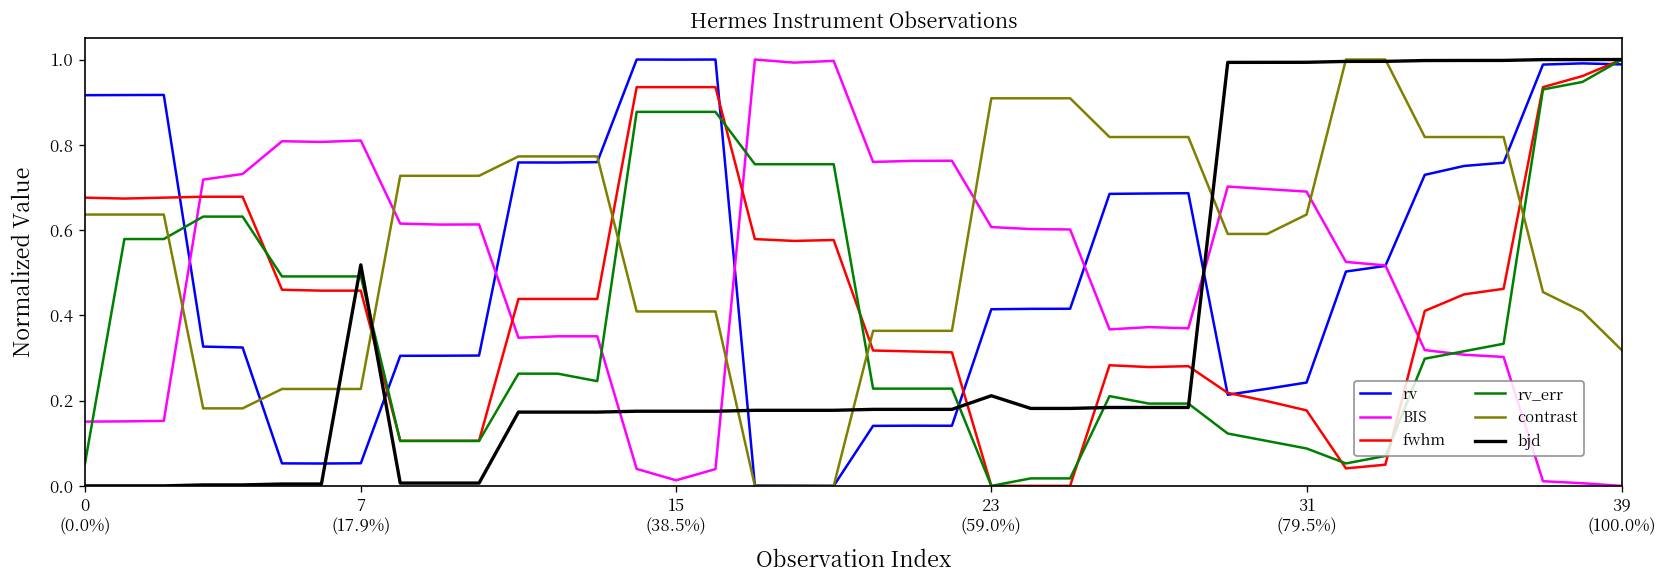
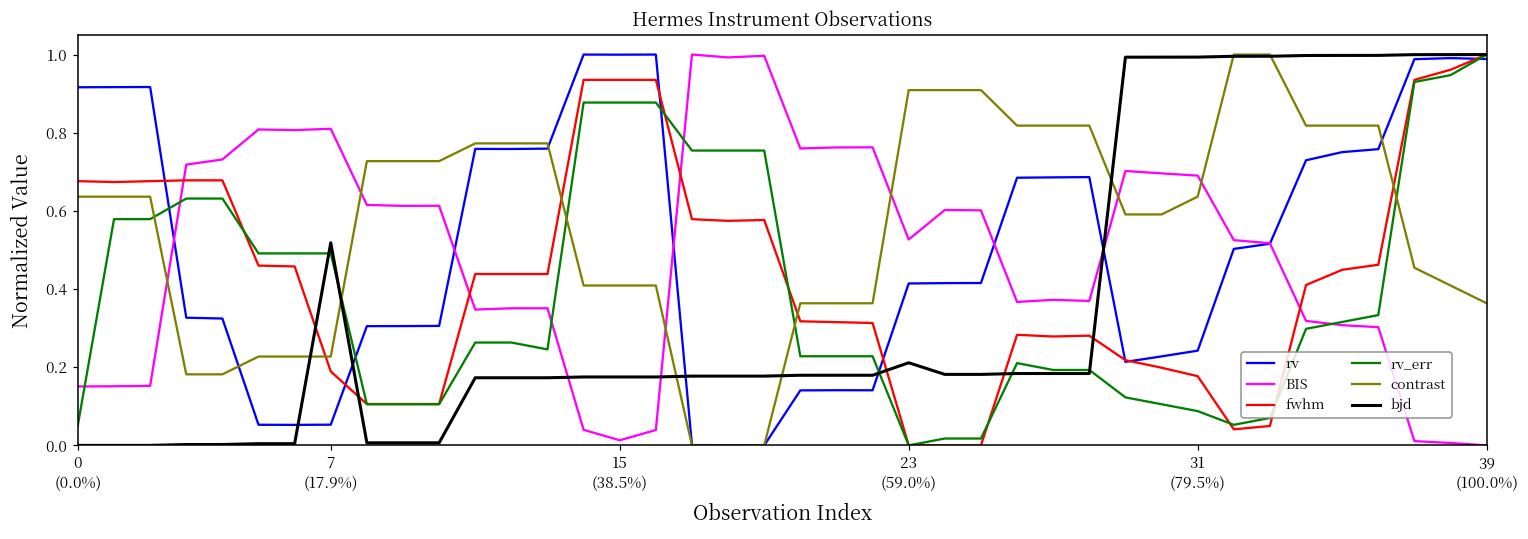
  {
    "rv": {
      "0 (0.0%)": 0.92,
      "7 (17.9%)": 0.05,
      "15 (38.5%)": 1.00,
      "23 (59.0%)": 0.41,
      "31 (79.5%)": 0.24,
      "39 (100.0%)": 0.99
    },
    "BIS": {
      "0 (0.0%)": 0.15,
      "7 (17.9%)": 0.81,
      "15 (38.5%)": 0.01,
-     "23 (59.0%)": 0.61,
+     "23 (59.0%)": 0.53,
      "31 (79.5%)": 0.69,
      "39 (100.0%)": 0.00
    },
    "fwhm": {
      "0 (0.0%)": 0.68,
-     "7 (17.9%)": 0.46,
+     "7 (17.9%)": 0.19,
      "15 (38.5%)": 0.94,
      "31 (79.5%)": 0.18
    },
    "rv_err": {
      "0 (0.0%)": 0.05,
      "7 (17.9%)": 0.49,
      "15 (38.5%)": 0.88,
      "31 (79.5%)": 0.09
    },
    "contrast": {
      "0 (0.0%)": 0.64,
      "7 (17.9%)": 0.23,
      "15 (38.5%)": 0.41,
      "23 (59.0%)": 0.91,
      "31 (79.5%)": 0.64,
-     "39 (100.0%)": 0.32
+     "39 (100.0%)": 0.36
    },
    "bjd": {
      "0 (0.0%)": 0.00,
      "7 (17.9%)": 0.52,
      "15 (38.5%)": 0.18,
      "23 (59.0%)": 0.21,
      "31 (79.5%)": 0.99
    }
  }
